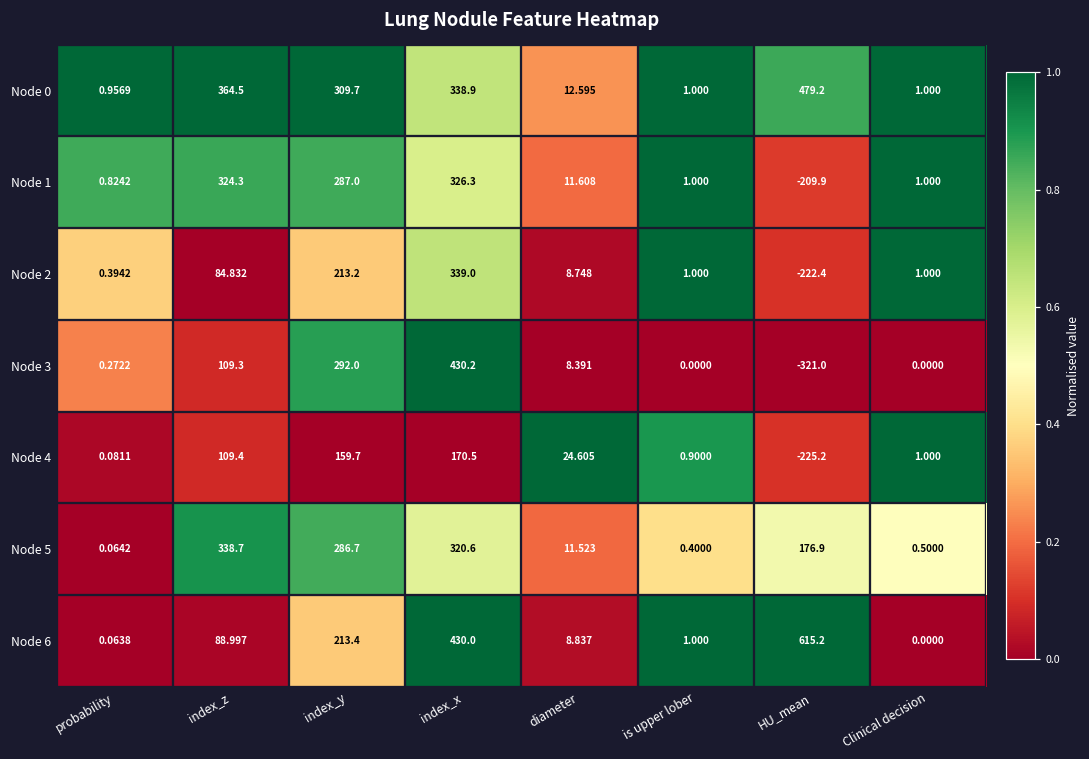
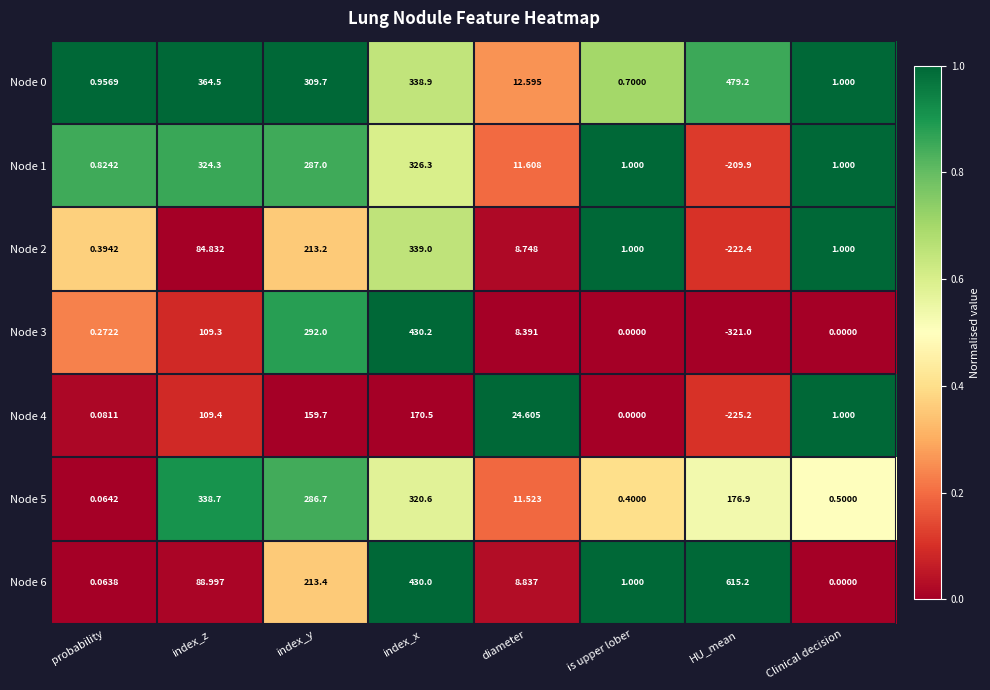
  {
    "Node 0": {
      "probability": 0.9569,
      "index_z": 364.5,
      "index_y": 309.7,
      "index_x": 338.9,
      "diameter": 12.595,
-     "is upper lober": 1.000,
+     "is upper lober": 0.7000,
      "HU_mean": 479.2,
      "Clinical decision": 1.000
    },
    "Node 1": {
      "probability": 0.8242,
      "index_z": 324.3,
      "index_y": 287.0,
      "index_x": 326.3,
      "diameter": 11.608,
      "is upper lober": 1.000,
      "HU_mean": -209.9,
      "Clinical decision": 1.000
    },
    "Node 2": {
      "probability": 0.3942,
      "index_z": 84.832,
      "index_y": 213.2,
      "index_x": 339.0,
      "diameter": 8.748,
      "is upper lober": 1.000,
      "HU_mean": -222.4,
      "Clinical decision": 1.000
    },
    "Node 3": {
      "probability": 0.2722,
      "index_z": 109.3,
      "index_y": 292.0,
      "index_x": 430.2,
      "diameter": 8.391,
      "is upper lober": 0.0000,
      "HU_mean": -321.0,
      "Clinical decision": 0.0000
    },
    "Node 4": {
      "probability": 0.0811,
      "index_z": 109.4,
      "index_y": 159.7,
      "index_x": 170.5,
      "diameter": 24.605,
-     "is upper lober": 0.9000,
+     "is upper lober": 0.0000,
      "HU_mean": -225.2,
      "Clinical decision": 1.000
    },
    "Node 5": {
      "probability": 0.0642,
      "index_z": 338.7,
      "index_y": 286.7,
      "index_x": 320.6,
      "diameter": 11.523,
      "is upper lober": 0.4000,
      "HU_mean": 176.9,
      "Clinical decision": 0.5000
    },
    "Node 6": {
      "probability": 0.0638,
      "index_z": 88.997,
      "index_y": 213.4,
      "index_x": 430.0,
      "diameter": 8.837,
      "is upper lober": 1.000,
      "HU_mean": 615.2,
      "Clinical decision": 0.0000
    }
  }
